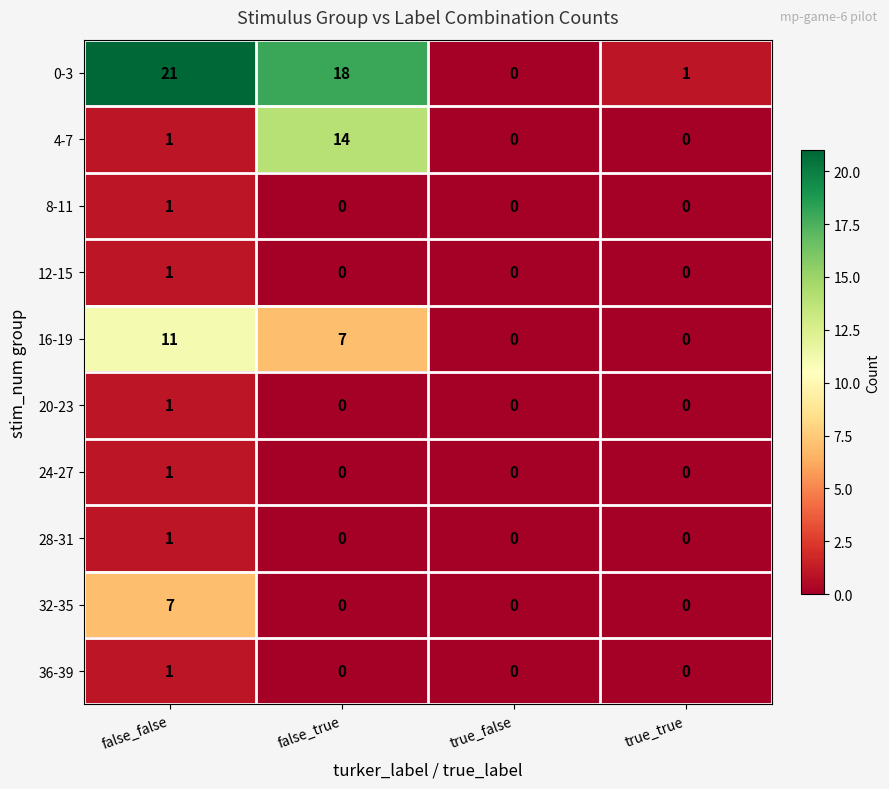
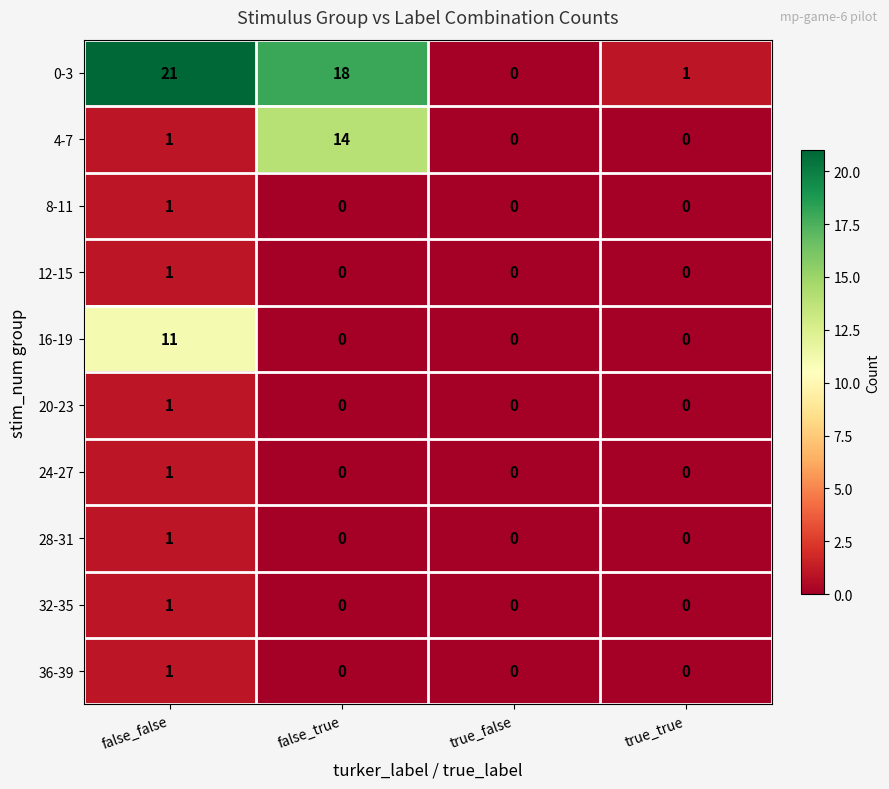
  {
    "0-3": {
      "false_false": 21,
      "false_true": 18,
      "true_false": 0,
      "true_true": 1
    },
    "4-7": {
      "false_false": 1,
      "false_true": 14,
      "true_false": 0,
      "true_true": 0
    },
    "8-11": {
      "false_false": 1,
      "false_true": 0,
      "true_false": 0,
      "true_true": 0
    },
    "12-15": {
      "false_false": 1,
      "false_true": 0,
      "true_false": 0,
      "true_true": 0
    },
    "16-19": {
      "false_false": 11,
-     "false_true": 7,
+     "false_true": 0,
      "true_false": 0,
      "true_true": 0
    },
    "20-23": {
      "false_false": 1,
      "false_true": 0,
      "true_false": 0,
      "true_true": 0
    },
    "24-27": {
      "false_false": 1,
      "false_true": 0,
      "true_false": 0,
      "true_true": 0
    },
    "28-31": {
      "false_false": 1,
      "false_true": 0,
      "true_false": 0,
      "true_true": 0
    },
    "32-35": {
-     "false_false": 7,
+     "false_false": 1,
      "false_true": 0,
      "true_false": 0,
      "true_true": 0
    },
    "36-39": {
      "false_false": 1,
      "false_true": 0,
      "true_false": 0,
      "true_true": 0
    }
  }
